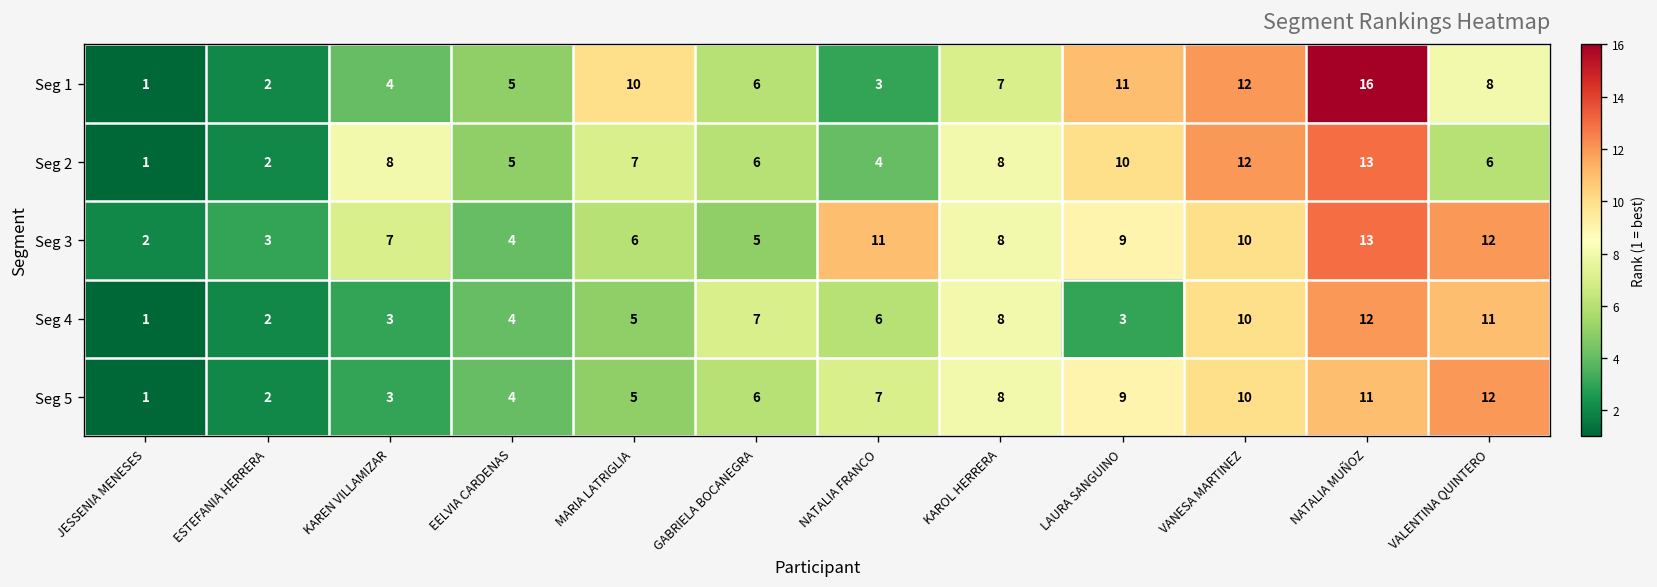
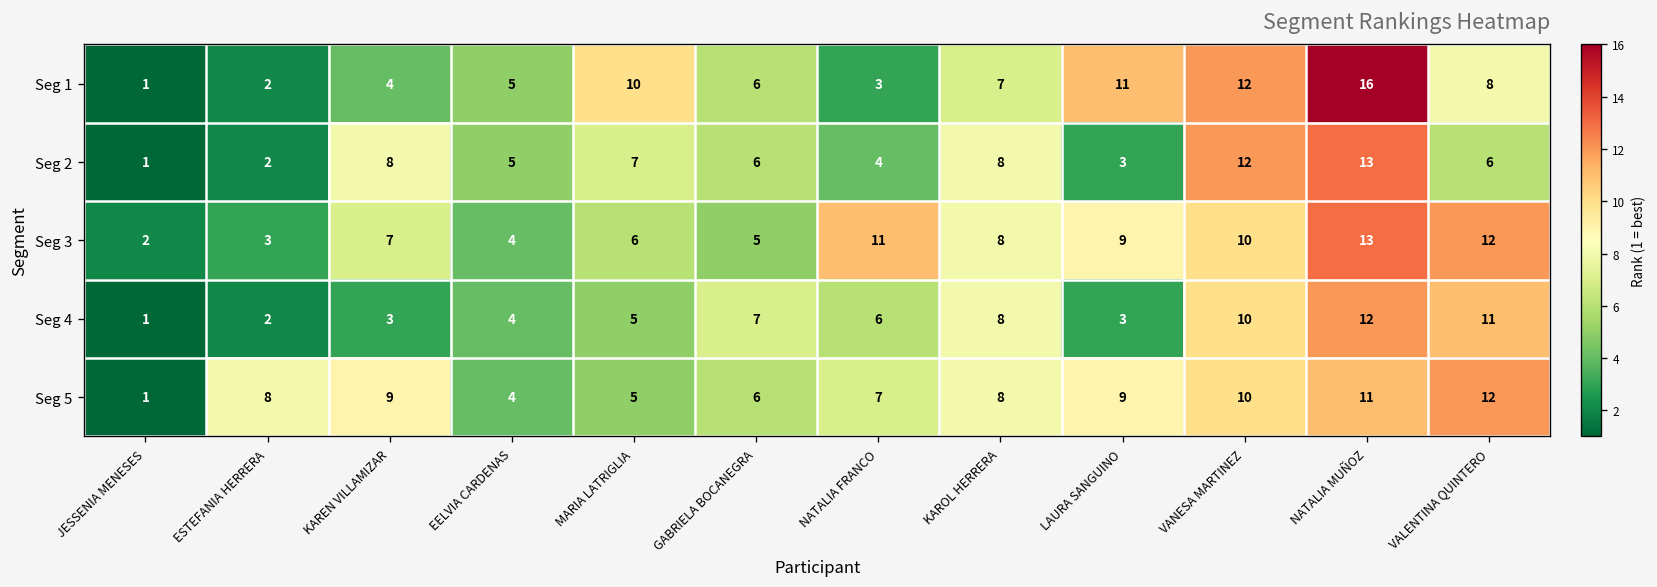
  {
    "Seg 1": {
      "JESSENIA MENESES": 1,
      "ESTEFANIA HERRERA": 2,
      "KAREN VILLAMIZAR": 4,
      "EELVIA CARDENAS": 5,
      "MARIA LATRIGLIA": 10,
      "GABRIELA BOCANEGRA": 6,
      "NATALIA FRANCO": 3,
      "KAROL HERRERA": 7,
      "LAURA SANGUINO": 11,
      "VANESA MARTINEZ": 12,
      "NATALIA MUÑOZ": 16,
      "VALENTINA QUINTERO": 8
    },
    "Seg 2": {
      "JESSENIA MENESES": 1,
      "ESTEFANIA HERRERA": 2,
      "KAREN VILLAMIZAR": 8,
      "EELVIA CARDENAS": 5,
      "MARIA LATRIGLIA": 7,
      "GABRIELA BOCANEGRA": 6,
      "NATALIA FRANCO": 4,
      "KAROL HERRERA": 8,
-     "LAURA SANGUINO": 10,
+     "LAURA SANGUINO": 3,
      "VANESA MARTINEZ": 12,
      "NATALIA MUÑOZ": 13,
      "VALENTINA QUINTERO": 6
    },
    "Seg 3": {
      "JESSENIA MENESES": 2,
      "ESTEFANIA HERRERA": 3,
      "KAREN VILLAMIZAR": 7,
      "EELVIA CARDENAS": 4,
      "MARIA LATRIGLIA": 6,
      "GABRIELA BOCANEGRA": 5,
      "NATALIA FRANCO": 11,
      "KAROL HERRERA": 8,
      "LAURA SANGUINO": 9,
      "VANESA MARTINEZ": 10,
      "NATALIA MUÑOZ": 13,
      "VALENTINA QUINTERO": 12
    },
    "Seg 4": {
      "JESSENIA MENESES": 1,
      "ESTEFANIA HERRERA": 2,
      "KAREN VILLAMIZAR": 3,
      "EELVIA CARDENAS": 4,
      "MARIA LATRIGLIA": 5,
      "GABRIELA BOCANEGRA": 7,
      "NATALIA FRANCO": 6,
      "KAROL HERRERA": 8,
      "LAURA SANGUINO": 3,
      "VANESA MARTINEZ": 10,
      "NATALIA MUÑOZ": 12,
      "VALENTINA QUINTERO": 11
    },
    "Seg 5": {
      "JESSENIA MENESES": 1,
-     "ESTEFANIA HERRERA": 2,
-     "KAREN VILLAMIZAR": 3,
+     "ESTEFANIA HERRERA": 8,
+     "KAREN VILLAMIZAR": 9,
      "EELVIA CARDENAS": 4,
      "MARIA LATRIGLIA": 5,
      "GABRIELA BOCANEGRA": 6,
      "NATALIA FRANCO": 7,
      "KAROL HERRERA": 8,
      "LAURA SANGUINO": 9,
      "VANESA MARTINEZ": 10,
      "NATALIA MUÑOZ": 11,
      "VALENTINA QUINTERO": 12
    }
  }
